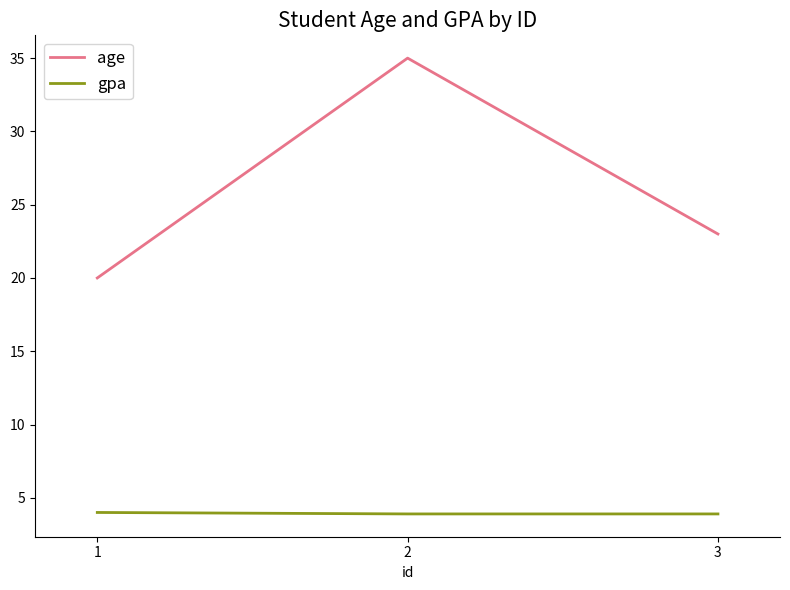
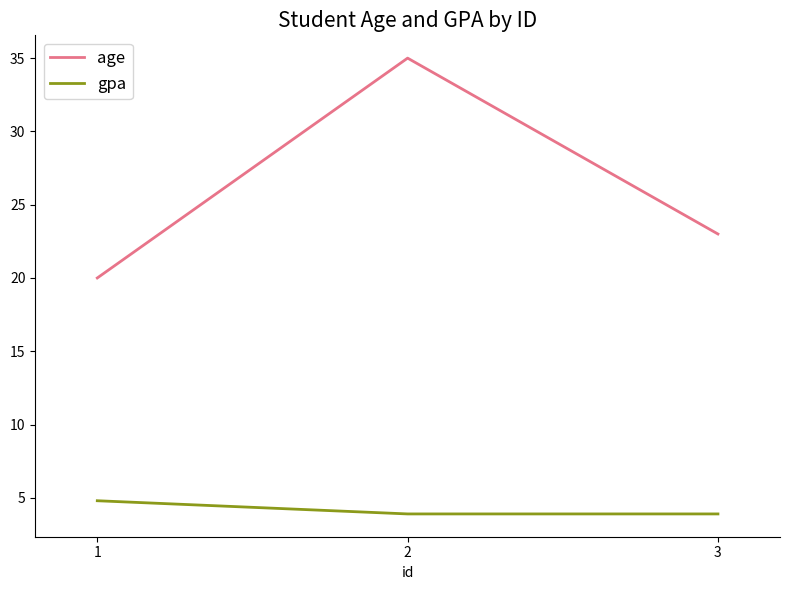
  {
    "age": {
      "1": 20.0,
      "2": 35.0,
      "3": 23.0
    },
    "gpa": {
-     "1": 4.0,
+     "1": 4.8,
      "2": 3.9,
      "3": 3.9
    }
  }
